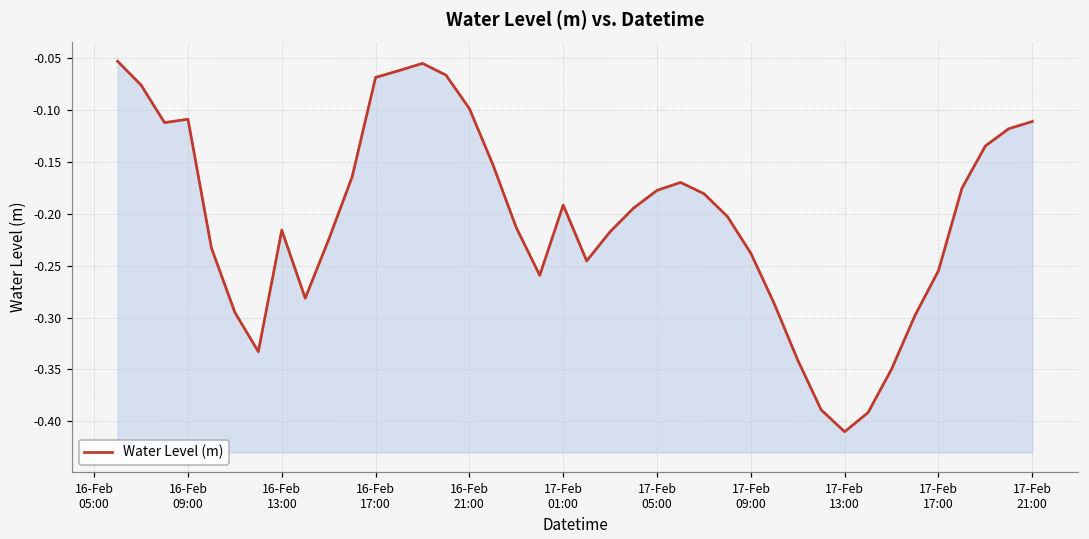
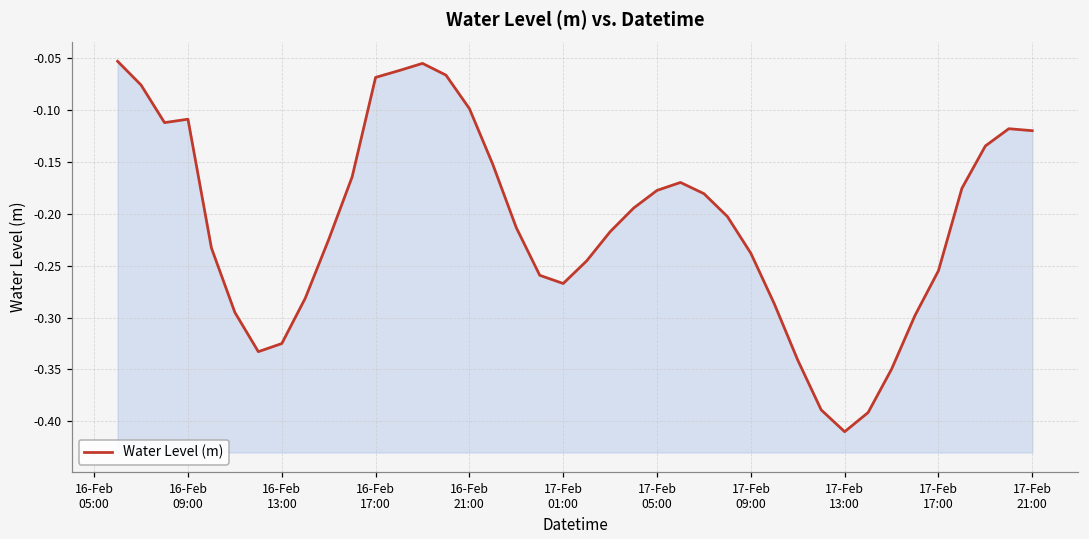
  {
    "16-Feb 09:00": -0.11,
-   "16-Feb 13:00": -0.22,
+   "16-Feb 13:00": -0.33,
    "16-Feb 17:00": -0.07,
    "16-Feb 21:00": -0.10,
-   "17-Feb 01:00": -0.19,
+   "17-Feb 01:00": -0.27,
    "17-Feb 05:00": -0.18,
    "17-Feb 09:00": -0.24,
    "17-Feb 13:00": -0.41,
    "17-Feb 17:00": -0.25,
-   "17-Feb 21:00": -0.11
+   "17-Feb 21:00": -0.12
  }
